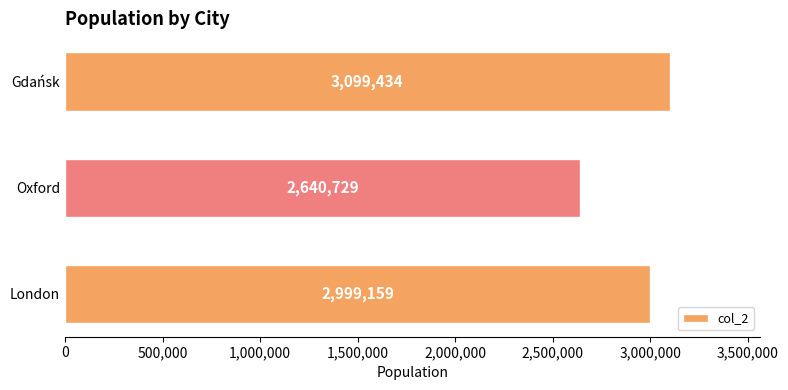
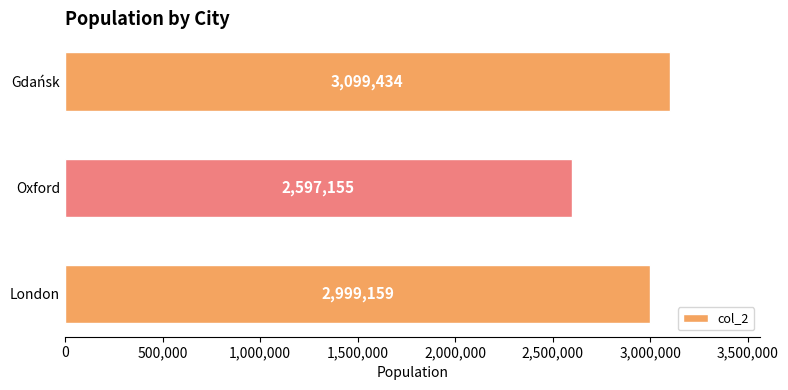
  {
    "Gdańsk": "3,099,434",
-   "Oxford": "2,640,729",
+   "Oxford": "2,597,155",
    "London": "2,999,159"
  }
